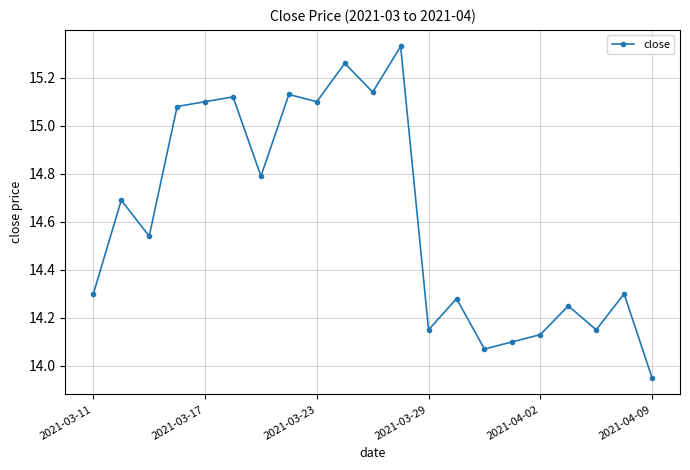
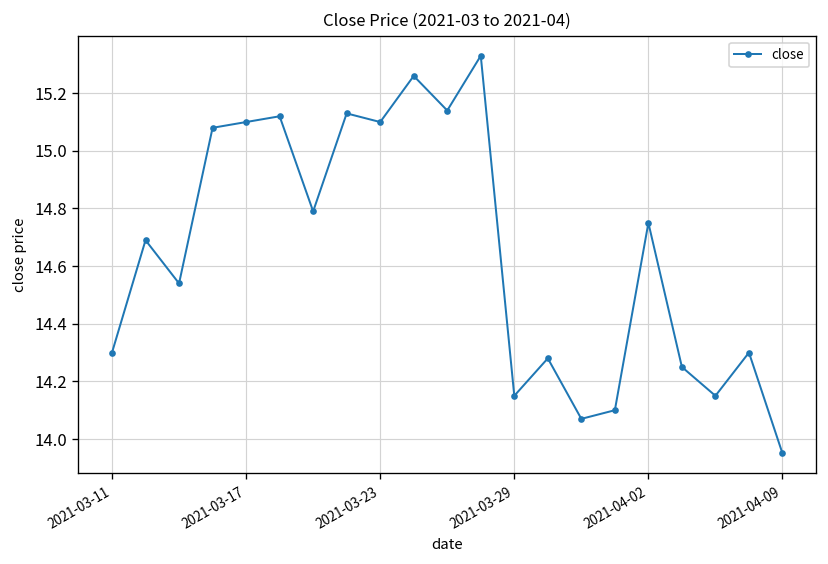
  {
    "2021-03-11": 14.30,
    "2021-03-17": 15.10,
    "2021-03-23": 15.10,
    "2021-03-29": 14.15,
-   "2021-04-02": 14.13,
+   "2021-04-02": 14.75,
    "2021-04-09": 13.95
  }
